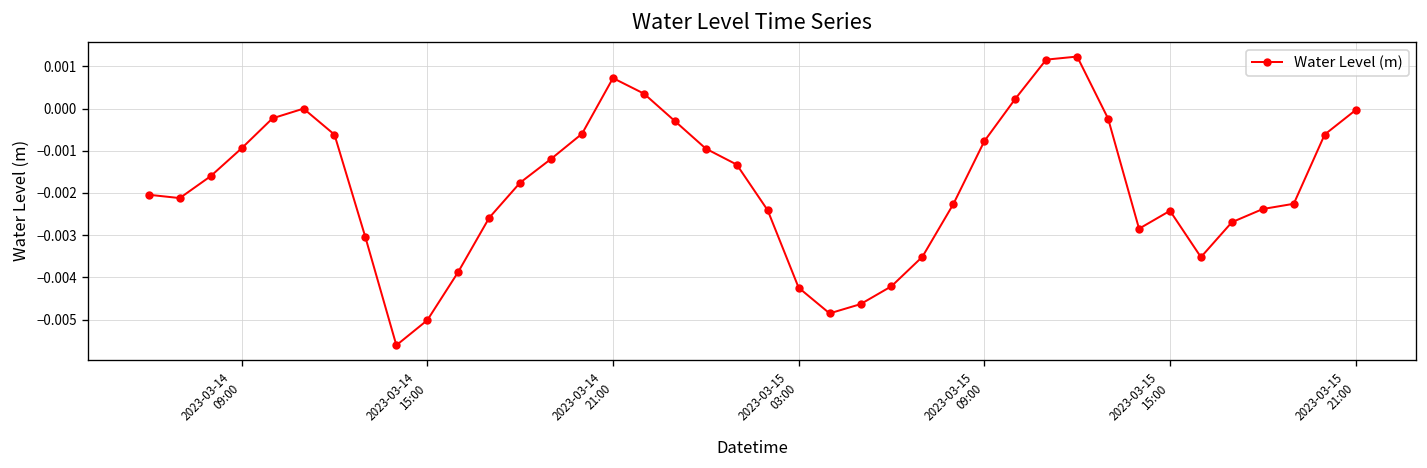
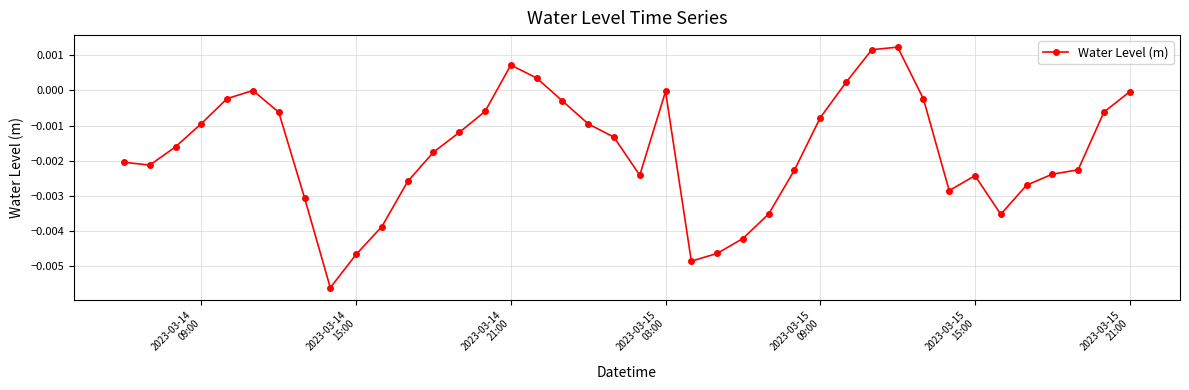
  {
    "2023-03-14 09:00": -0.0009,
-   "2023-03-14 15:00": -0.0050,
+   "2023-03-14 15:00": -0.0047,
    "2023-03-14 21:00": 0.0007,
-   "2023-03-15 03:00": -0.0042,
+   "2023-03-15 03:00": 0.0000,
    "2023-03-15 09:00": -0.0008,
    "2023-03-15 15:00": -0.0024,
    "2023-03-15 21:00": 0.0000
  }
